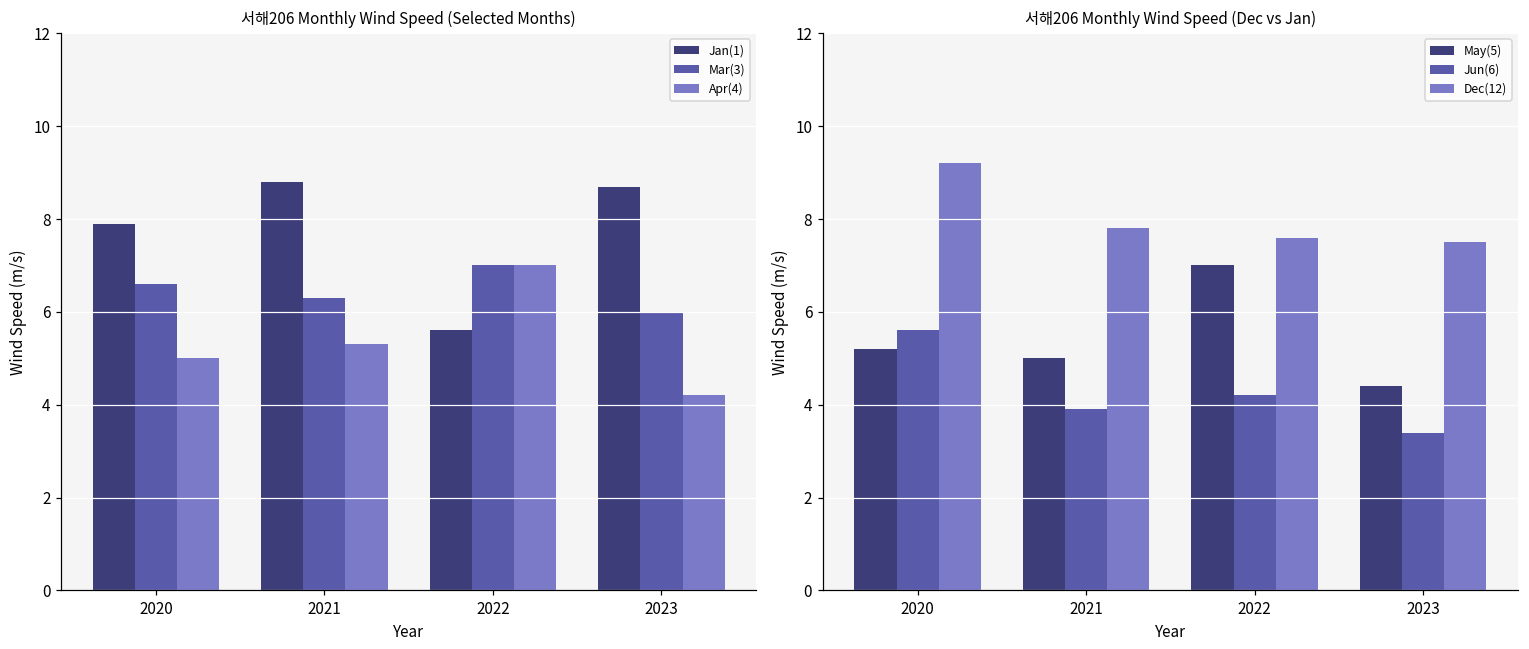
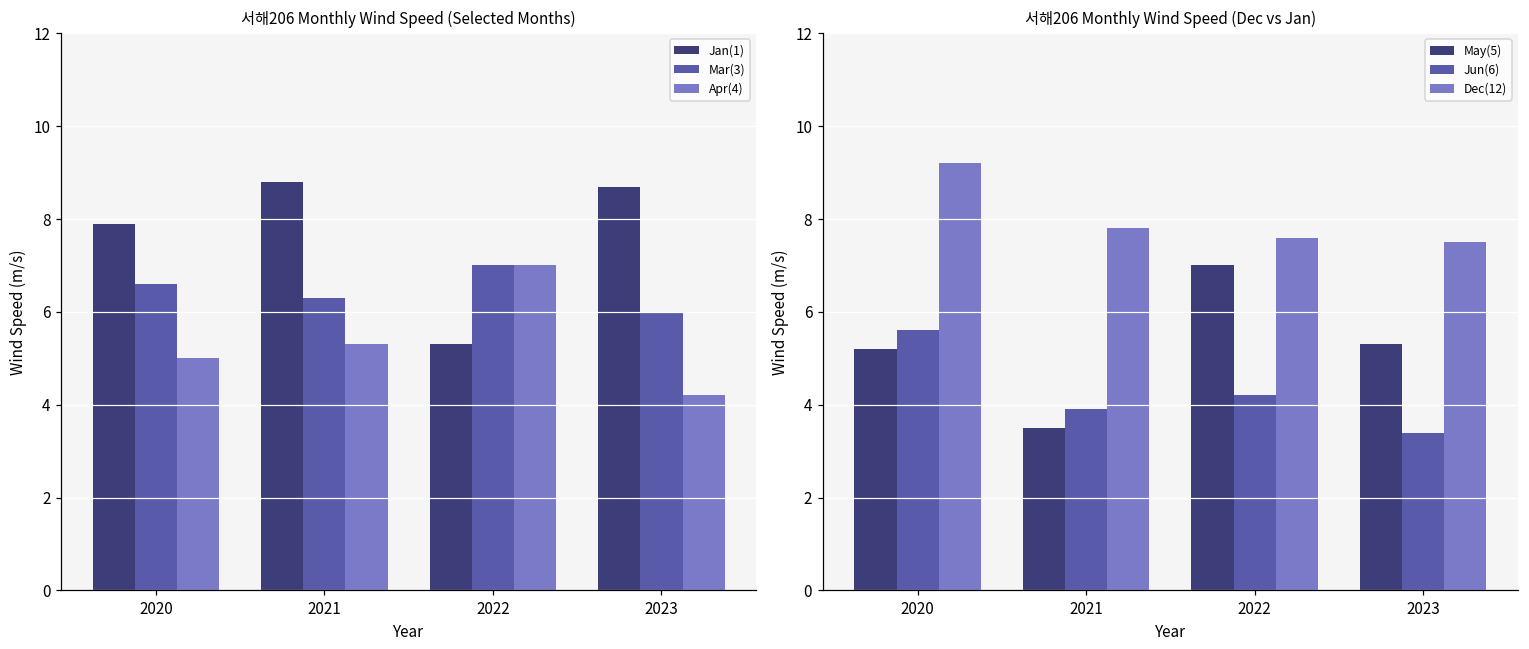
  {
    "서해206 Monthly Wind Speed (Selected Months)": {
      "Jan(1)": {
        "2020": 7.9,
        "2021": 8.8,
-       "2022": 5.6,
+       "2022": 5.3,
        "2023": 8.7
      }
    },
    "서해206 Monthly Wind Speed (Dec vs Jan)": {
      "May(5)": {
        "2020": 5.2,
-       "2021": 5.0,
+       "2021": 3.5,
        "2022": 7.0,
-       "2023": 4.4
+       "2023": 5.3
      }
    }
  }
